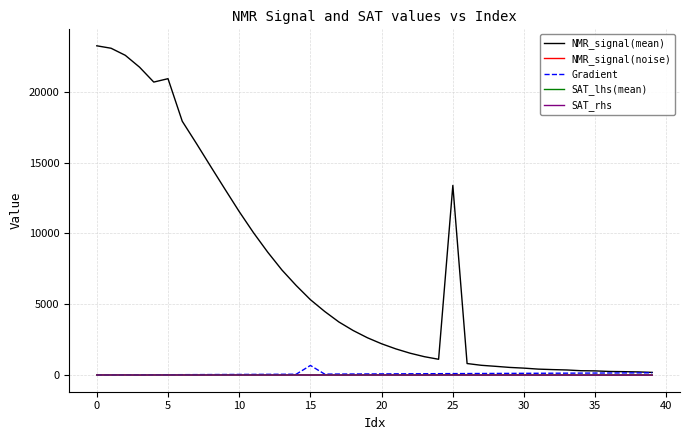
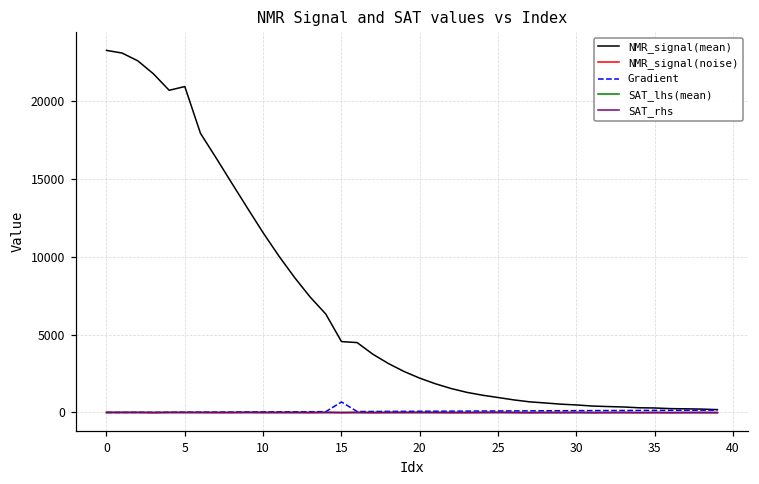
  {
    "NMR_signal(mean)": {
      "0": 23200,
      "5": 20900,
      "10": 11500,
-     "15": 5300,
+     "15": 4600,
      "20": 2200,
-     "25": 13400,
+     "25": 1000,
      "30": 500
    },
    "SAT_rhs": {
      "15": 0
    },
    "Gradient": {
      "15": 700
    }
  }
